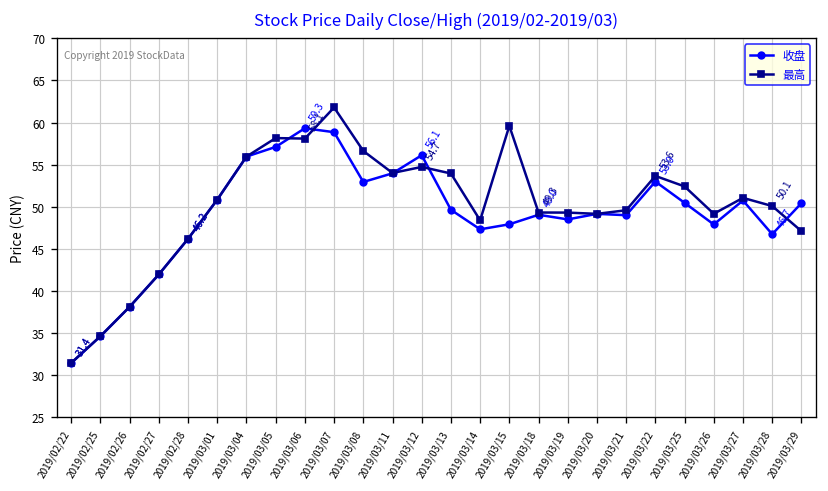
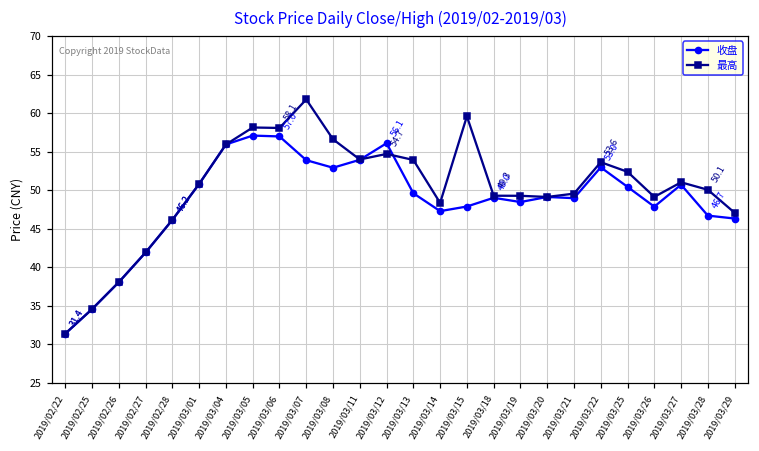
  {
    "收盘": {
-     "2019/03/06": 59.3,
-     "2019/03/07": 59,
+     "2019/03/06": 57.0,
+     "2019/03/07": 54,
      "2019/03/28": 46.7,
-     "2019/03/29": 50
+     "2019/03/29": 46
    },
    "最高": {
      "2019/03/28": 50.1
    }
  }
